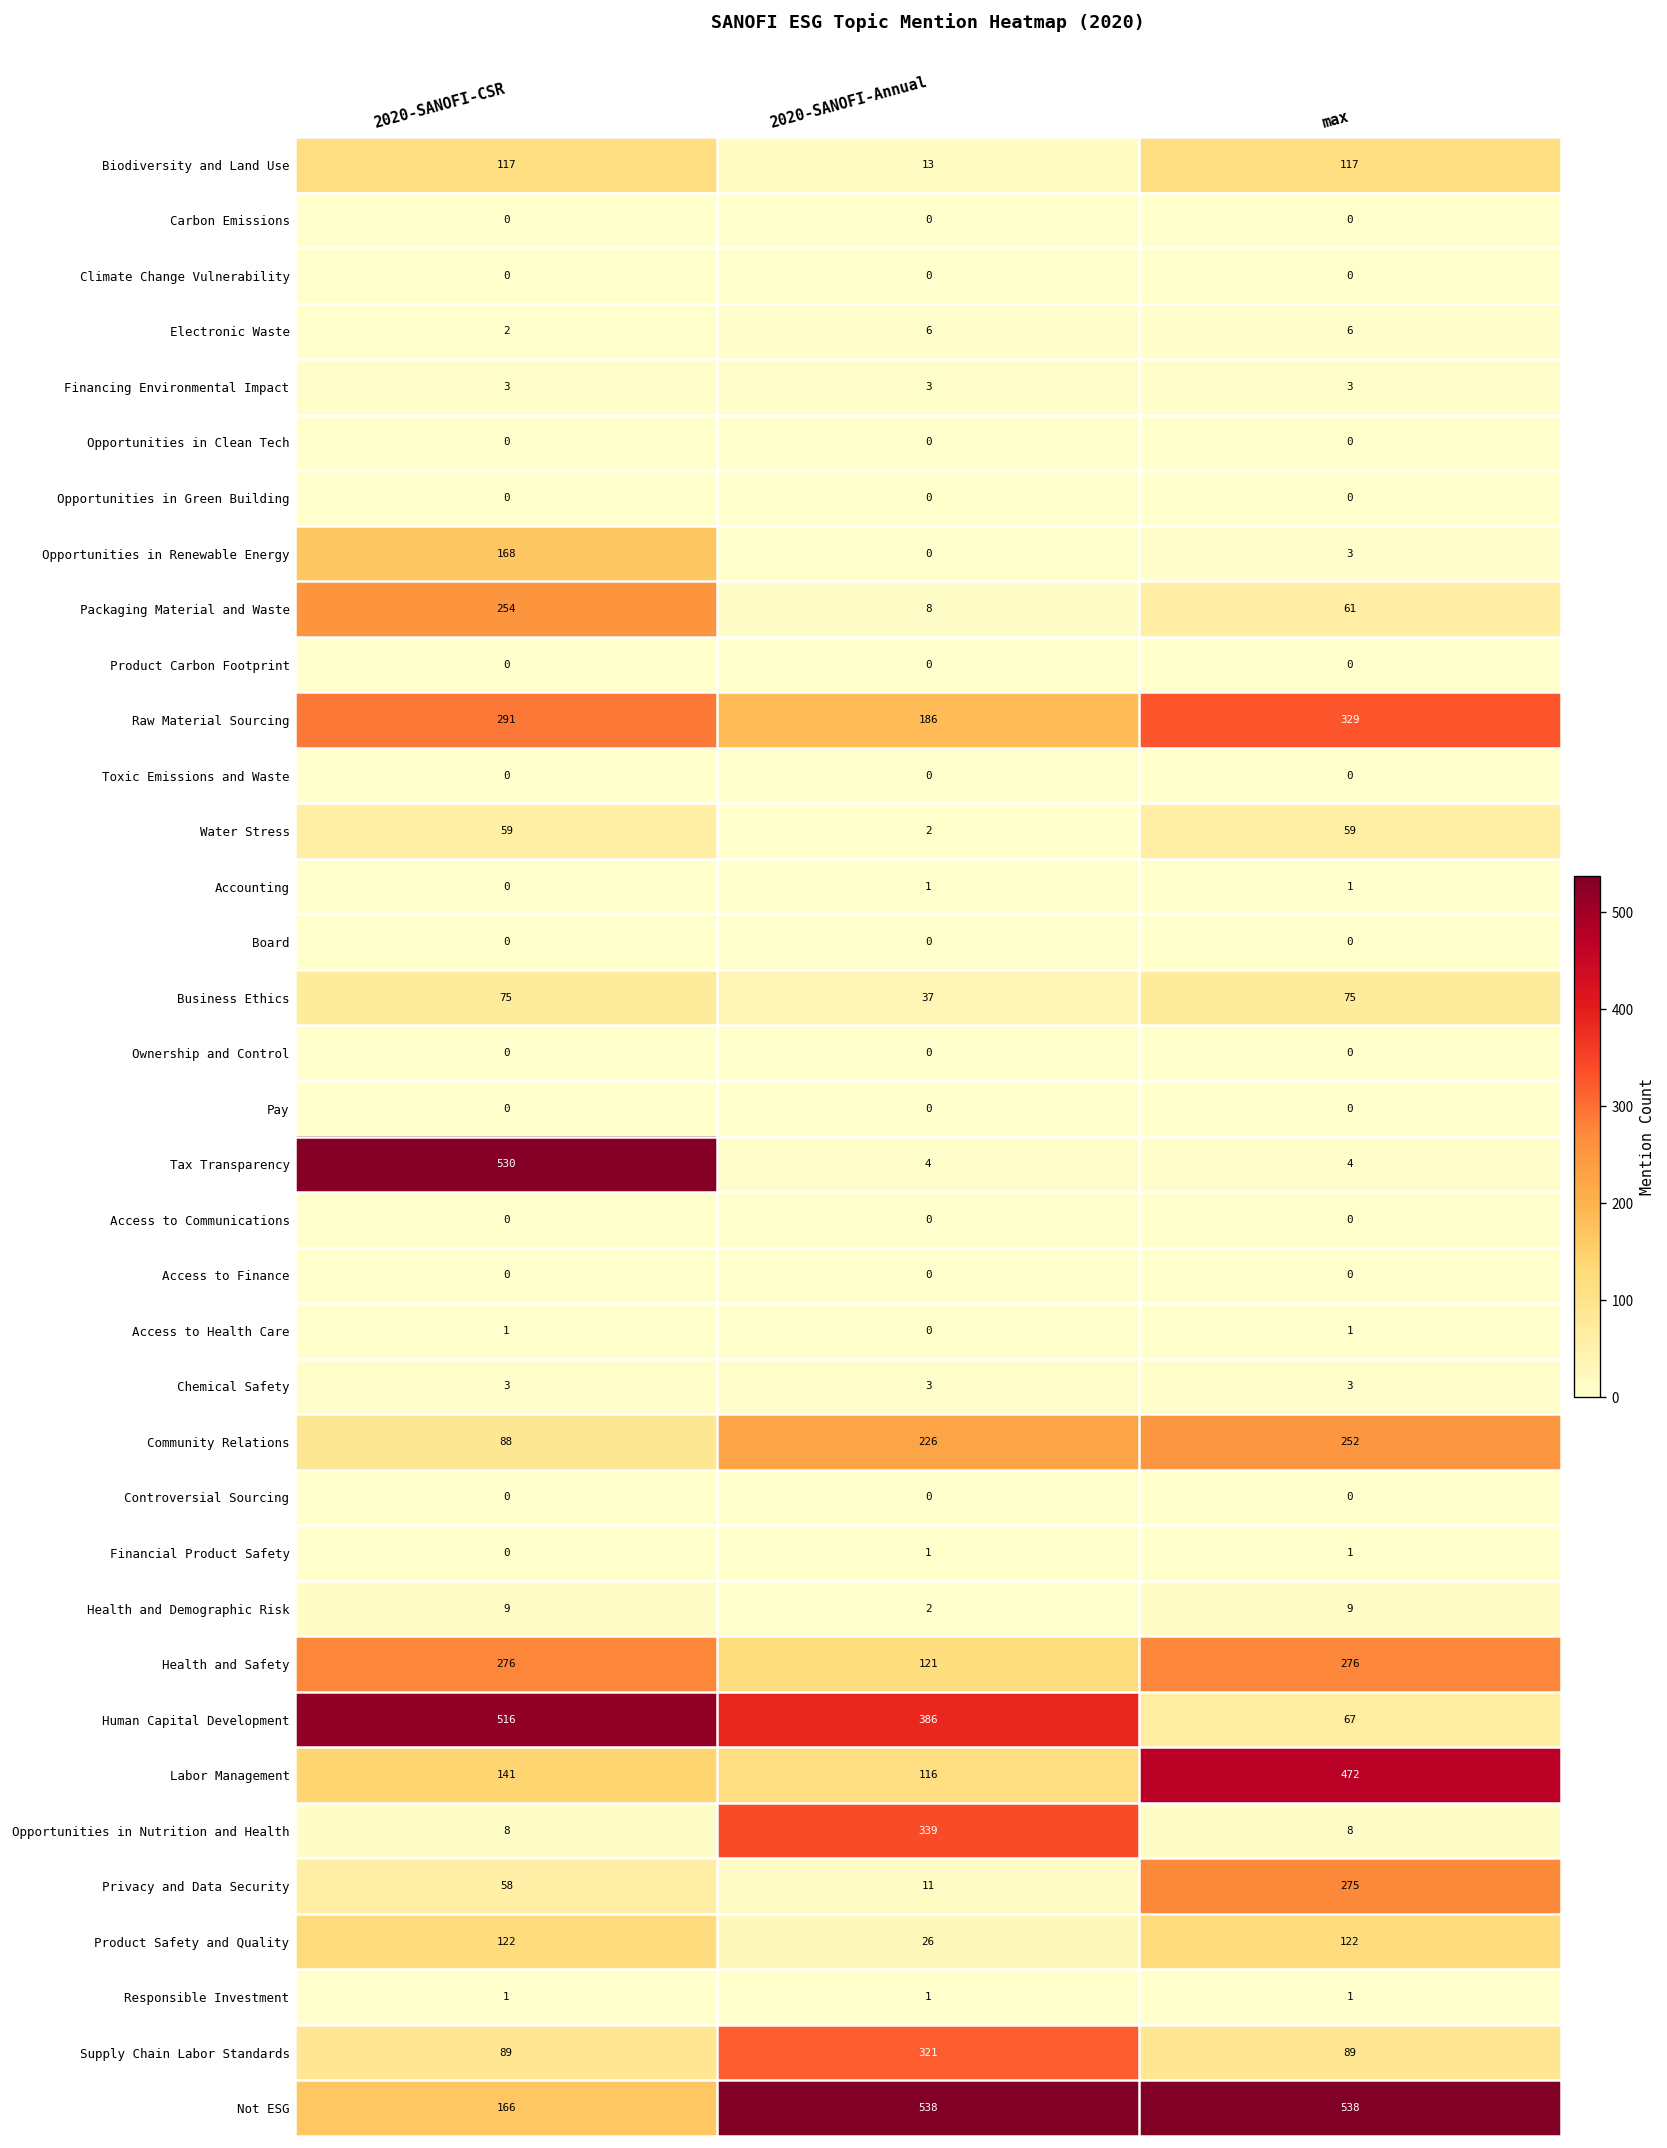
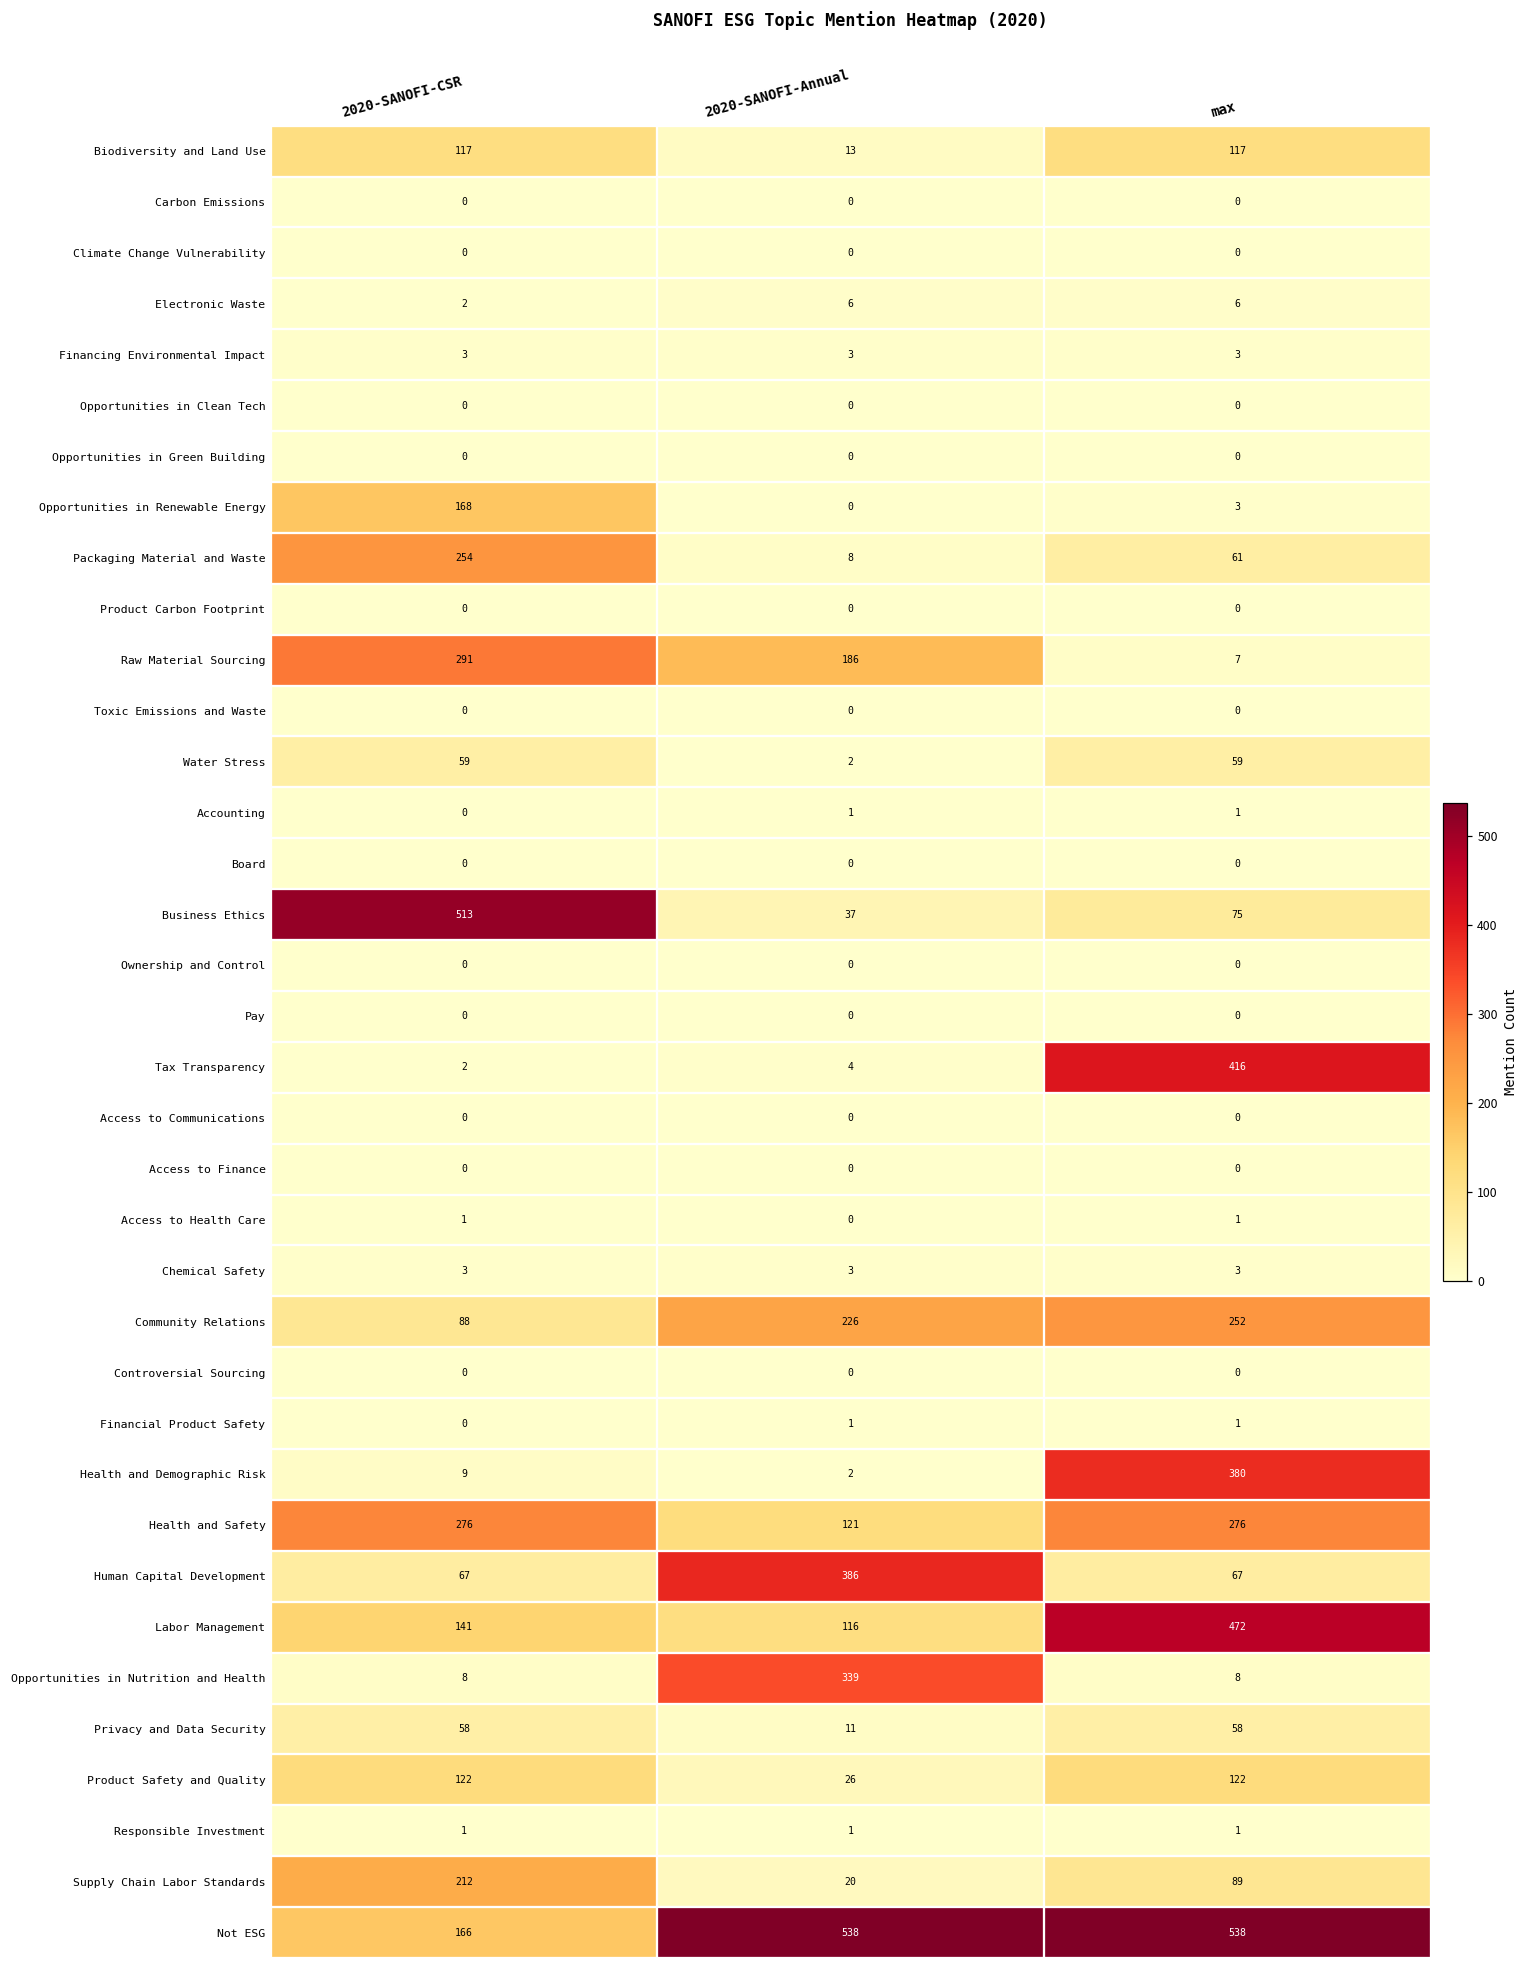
  {
    "Biodiversity and Land Use": {
      "2020-SANOFI-CSR": 117,
      "2020-SANOFI-Annual": 13,
      "max": 117
    },
    "Carbon Emissions": {
      "2020-SANOFI-CSR": 0,
      "2020-SANOFI-Annual": 0,
      "max": 0
    },
    "Climate Change Vulnerability": {
      "2020-SANOFI-CSR": 0,
      "2020-SANOFI-Annual": 0,
      "max": 0
    },
    "Electronic Waste": {
      "2020-SANOFI-CSR": 2,
      "2020-SANOFI-Annual": 6,
      "max": 6
    },
    "Financing Environmental Impact": {
      "2020-SANOFI-CSR": 3,
      "2020-SANOFI-Annual": 3,
      "max": 3
    },
    "Opportunities in Clean Tech": {
      "2020-SANOFI-CSR": 0,
      "2020-SANOFI-Annual": 0,
      "max": 0
    },
    "Opportunities in Green Building": {
      "2020-SANOFI-CSR": 0,
      "2020-SANOFI-Annual": 0,
      "max": 0
    },
    "Opportunities in Renewable Energy": {
      "2020-SANOFI-CSR": 168,
      "2020-SANOFI-Annual": 0,
      "max": 3
    },
    "Packaging Material and Waste": {
      "2020-SANOFI-CSR": 254,
      "2020-SANOFI-Annual": 8,
      "max": 61
    },
    "Product Carbon Footprint": {
      "2020-SANOFI-CSR": 0,
      "2020-SANOFI-Annual": 0,
      "max": 0
    },
    "Raw Material Sourcing": {
      "2020-SANOFI-CSR": 291,
      "2020-SANOFI-Annual": 186,
-     "max": 329
+     "max": 7
    },
    "Toxic Emissions and Waste": {
      "2020-SANOFI-CSR": 0,
      "2020-SANOFI-Annual": 0,
      "max": 0
    },
    "Water Stress": {
      "2020-SANOFI-CSR": 59,
      "2020-SANOFI-Annual": 2,
      "max": 59
    },
    "Accounting": {
      "2020-SANOFI-CSR": 0,
      "2020-SANOFI-Annual": 1,
      "max": 1
    },
    "Board": {
      "2020-SANOFI-CSR": 0,
      "2020-SANOFI-Annual": 0,
      "max": 0
    },
    "Business Ethics": {
-     "2020-SANOFI-CSR": 75,
+     "2020-SANOFI-CSR": 513,
      "2020-SANOFI-Annual": 37,
      "max": 75
    },
    "Ownership and Control": {
      "2020-SANOFI-CSR": 0,
      "2020-SANOFI-Annual": 0,
      "max": 0
    },
    "Pay": {
      "2020-SANOFI-CSR": 0,
      "2020-SANOFI-Annual": 0,
      "max": 0
    },
    "Tax Transparency": {
-     "2020-SANOFI-CSR": 530,
+     "2020-SANOFI-CSR": 2,
      "2020-SANOFI-Annual": 4,
-     "max": 4
+     "max": 416
    },
    "Access to Communications": {
      "2020-SANOFI-CSR": 0,
      "2020-SANOFI-Annual": 0,
      "max": 0
    },
    "Access to Finance": {
      "2020-SANOFI-CSR": 0,
      "2020-SANOFI-Annual": 0,
      "max": 0
    },
    "Access to Health Care": {
      "2020-SANOFI-CSR": 1,
      "2020-SANOFI-Annual": 0,
      "max": 1
    },
    "Chemical Safety": {
      "2020-SANOFI-CSR": 3,
      "2020-SANOFI-Annual": 3,
      "max": 3
    },
    "Community Relations": {
      "2020-SANOFI-CSR": 88,
      "2020-SANOFI-Annual": 226,
      "max": 252
    },
    "Controversial Sourcing": {
      "2020-SANOFI-CSR": 0,
      "2020-SANOFI-Annual": 0,
      "max": 0
    },
    "Financial Product Safety": {
      "2020-SANOFI-CSR": 0,
      "2020-SANOFI-Annual": 1,
      "max": 1
    },
    "Health and Demographic Risk": {
      "2020-SANOFI-CSR": 9,
      "2020-SANOFI-Annual": 2,
-     "max": 9
+     "max": 380
    },
    "Health and Safety": {
      "2020-SANOFI-CSR": 276,
      "2020-SANOFI-Annual": 121,
      "max": 276
    },
    "Human Capital Development": {
-     "2020-SANOFI-CSR": 516,
+     "2020-SANOFI-CSR": 67,
      "2020-SANOFI-Annual": 386,
      "max": 67
    },
    "Labor Management": {
      "2020-SANOFI-CSR": 141,
      "2020-SANOFI-Annual": 116,
      "max": 472
    },
    "Opportunities in Nutrition and Health": {
      "2020-SANOFI-CSR": 8,
      "2020-SANOFI-Annual": 339,
      "max": 8
    },
    "Privacy and Data Security": {
      "2020-SANOFI-CSR": 58,
      "2020-SANOFI-Annual": 11,
-     "max": 275
+     "max": 58
    },
    "Product Safety and Quality": {
      "2020-SANOFI-CSR": 122,
      "2020-SANOFI-Annual": 26,
      "max": 122
    },
    "Responsible Investment": {
      "2020-SANOFI-CSR": 1,
      "2020-SANOFI-Annual": 1,
      "max": 1
    },
    "Supply Chain Labor Standards": {
-     "2020-SANOFI-CSR": 89,
-     "2020-SANOFI-Annual": 321,
+     "2020-SANOFI-CSR": 212,
+     "2020-SANOFI-Annual": 20,
      "max": 89
    },
    "Not ESG": {
      "2020-SANOFI-CSR": 166,
      "2020-SANOFI-Annual": 538,
      "max": 538
    }
  }
